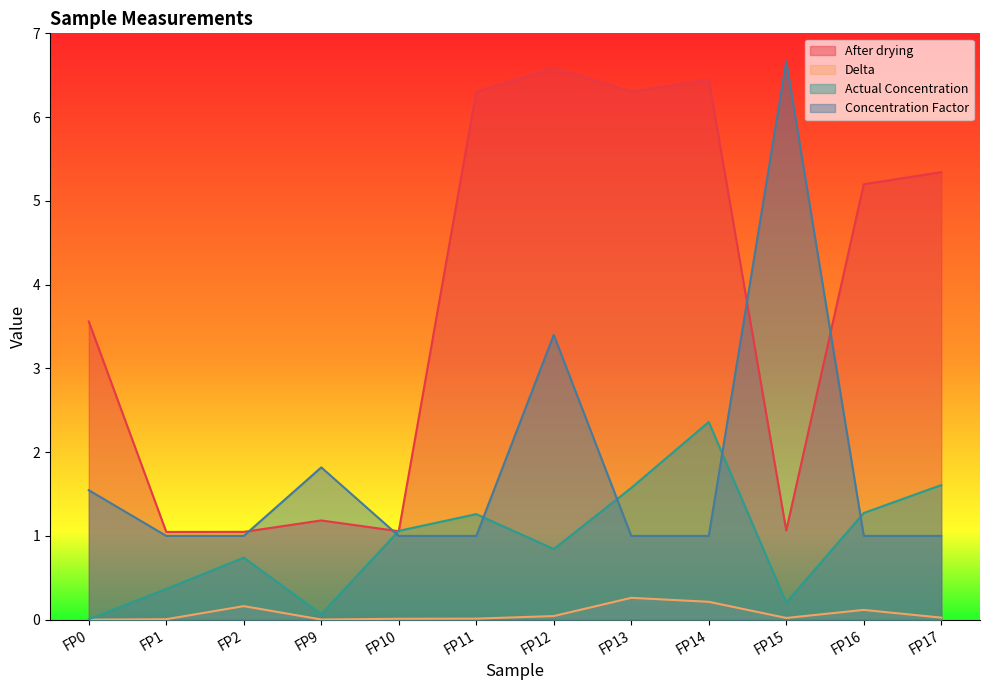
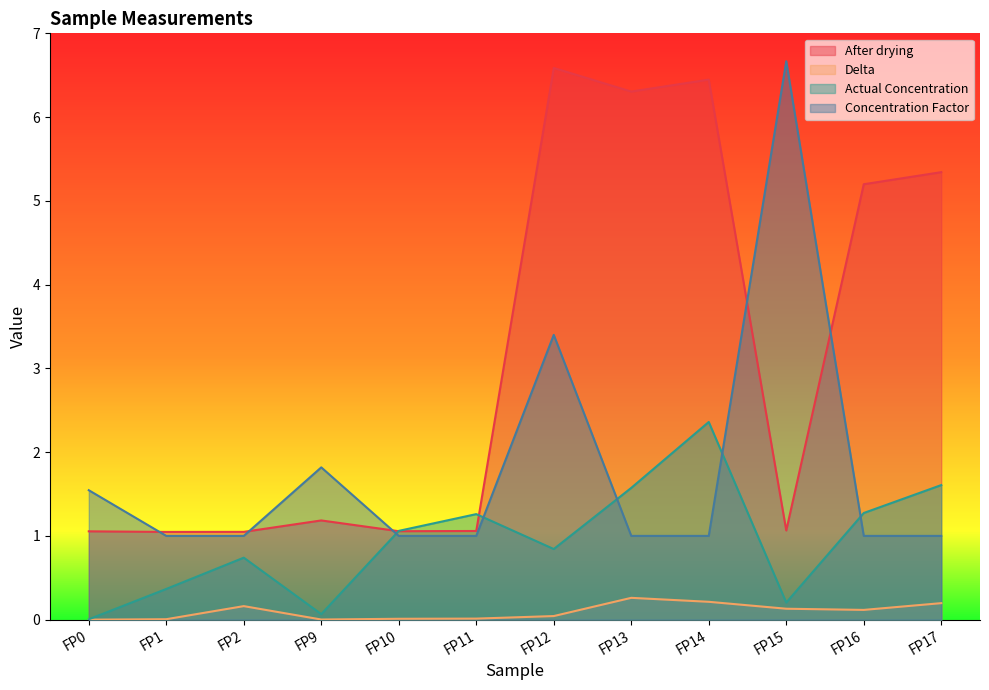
  {
    "After drying": {
-     "FP0": 3.6,
+     "FP0": 1.1,
      "FP1": 1.0,
      "FP2": 1.0,
      "FP9": 1.2,
-     "FP11": 6.3,
+     "FP11": 1.1,
      "FP12": 6.6,
      "FP13": 6.3,
      "FP14": 6.4,
      "FP15": 1.1,
      "FP16": 5.2,
      "FP17": 5.3
    },
    "Delta": {
      "FP1": 0.0,
      "FP2": 0.2,
      "FP9": 0.0,
      "FP10": 0.0,
      "FP11": 0.0,
      "FP12": 0.0,
      "FP13": 0.3,
      "FP14": 0.2,
-     "FP15": 0.0,
+     "FP15": 0.1,
      "FP16": 0.1,
-     "FP17": 0.0
+     "FP17": 0.2
    }
  }
